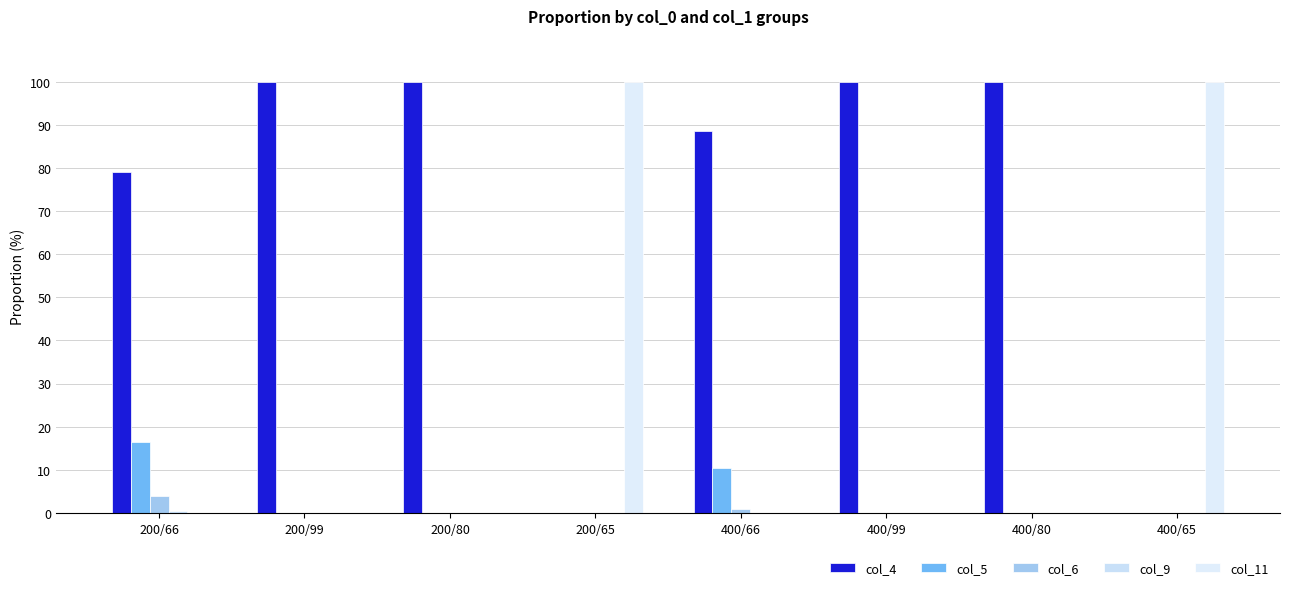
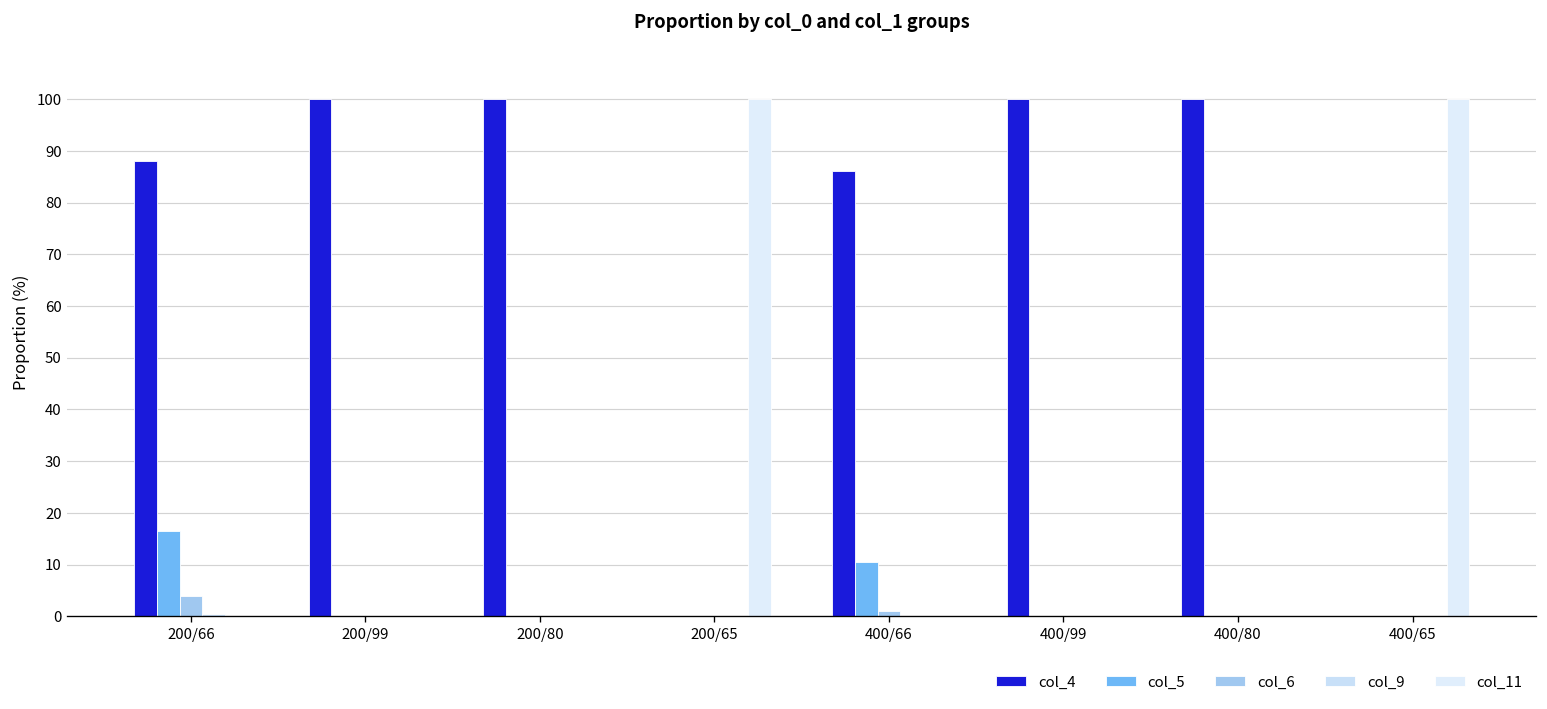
  {
    "col_4": {
-     "200/66": 79,
+     "200/66": 88,
      "200/99": 100,
      "200/80": 100,
      "200/65": 0,
-     "400/66": 89,
+     "400/66": 86,
      "400/99": 100,
      "400/80": 100,
      "400/65": 0
    }
  }
